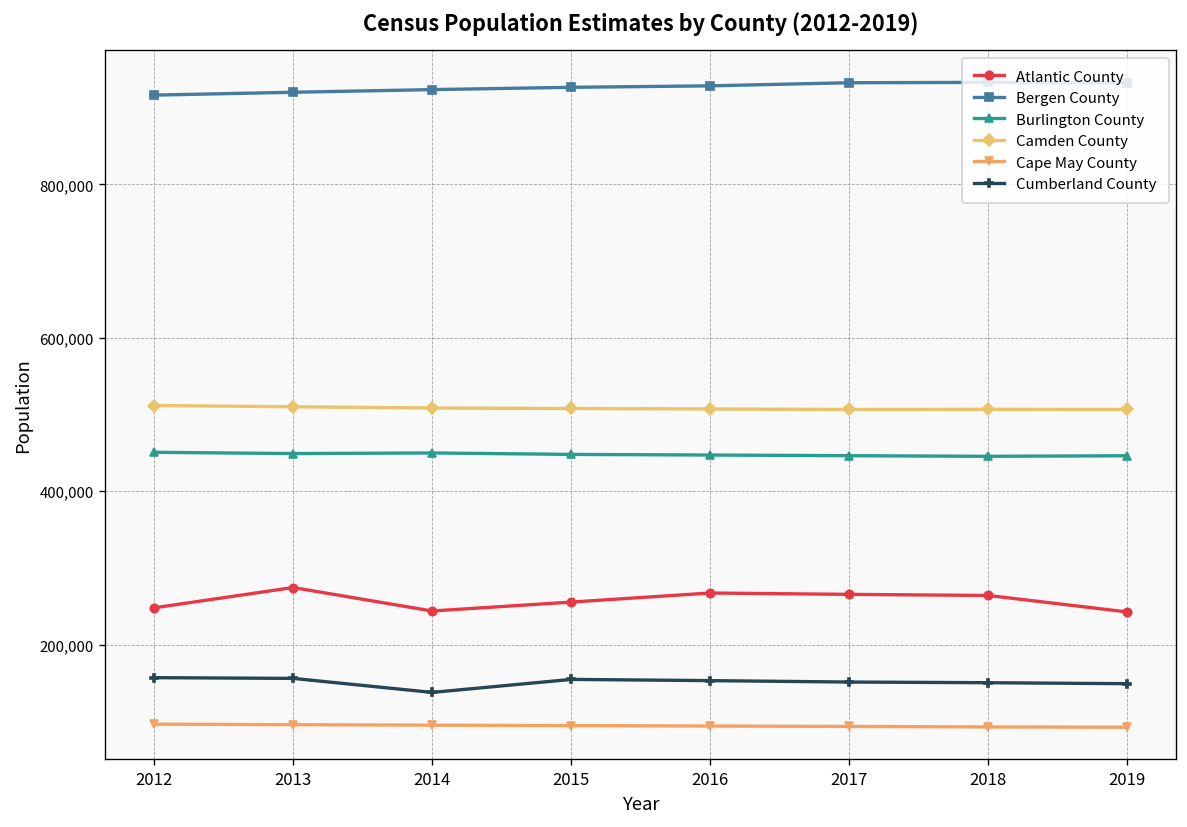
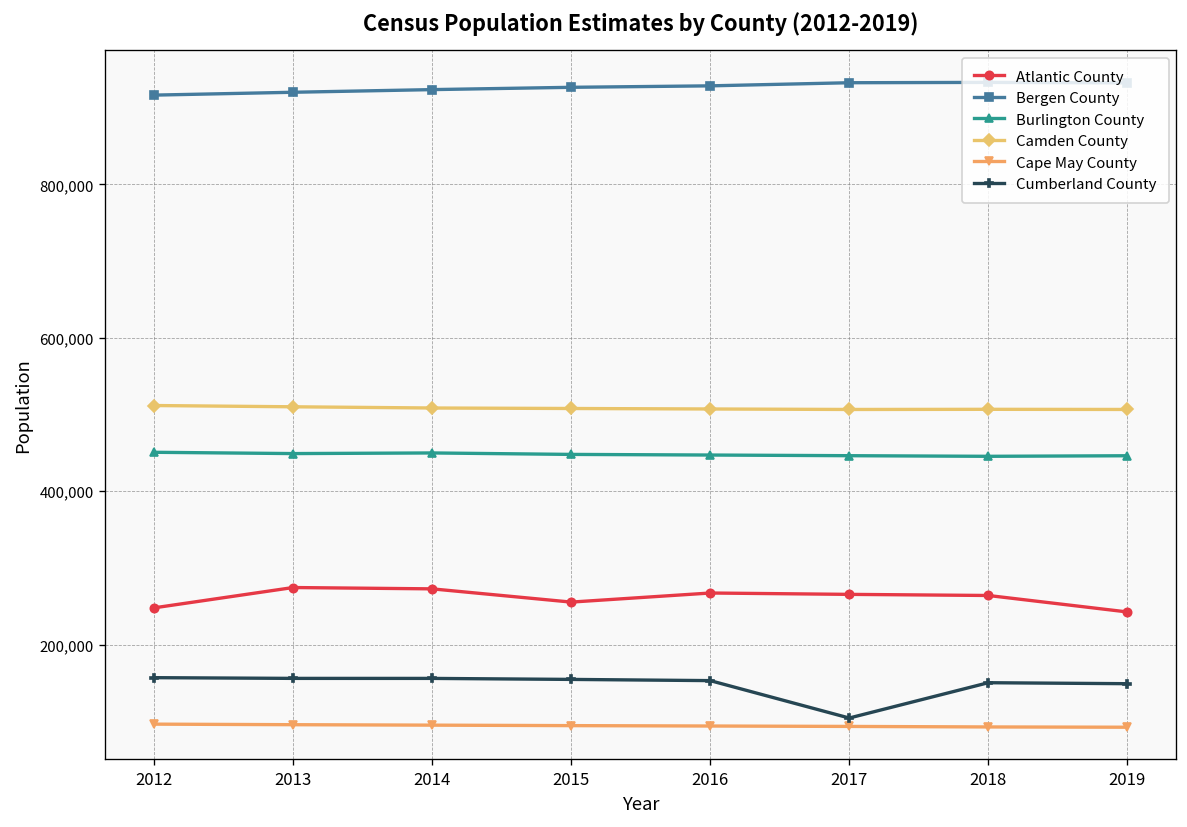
  {
    "Atlantic County": {
      "2012": "250,000",
      "2013": "270,000",
-     "2014": "240,000",
+     "2014": "270,000",
      "2015": "260,000",
      "2016": "270,000",
      "2017": "270,000",
      "2018": "260,000",
      "2019": "240,000"
    },
    "Cumberland County": {
      "2012": "160,000",
      "2013": "160,000",
-     "2014": "140,000",
+     "2014": "160,000",
      "2015": "150,000",
      "2016": "150,000",
-     "2017": "150,000",
+     "2017": "100,000",
      "2018": "150,000",
      "2019": "150,000"
    }
  }
